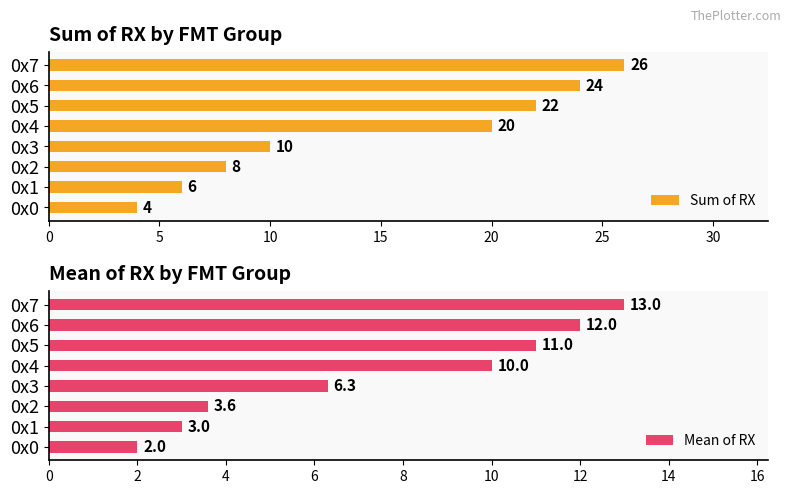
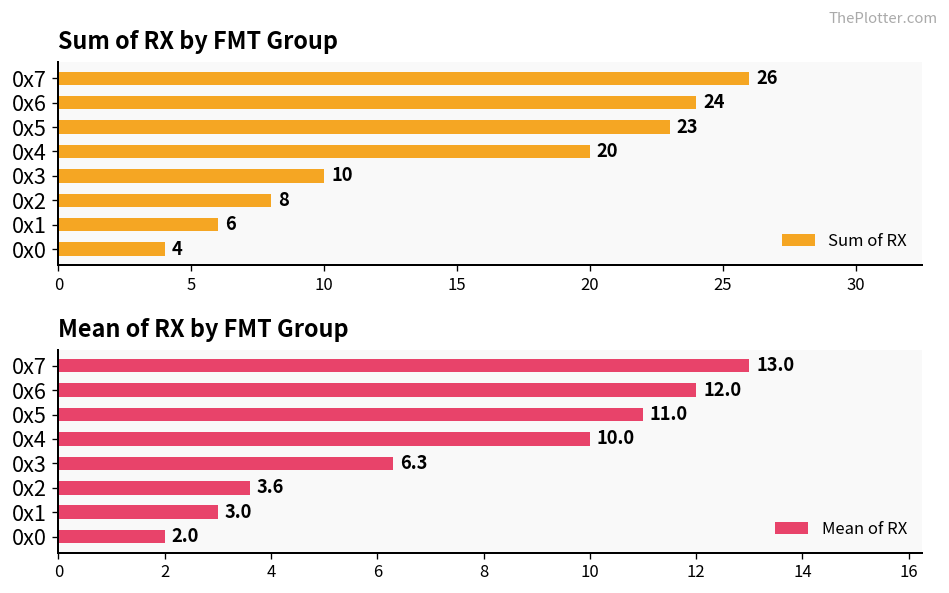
  {
    "Sum of RX by FMT Group": {
      "0x7": 26,
      "0x6": 24,
-     "0x5": 22,
+     "0x5": 23,
      "0x4": 20,
      "0x3": 10,
      "0x2": 8,
      "0x1": 6,
      "0x0": 4
    },
    "Mean of RX by FMT Group": {
      "0x7": 13.0,
      "0x6": 12.0,
      "0x5": 11.0,
      "0x4": 10.0,
      "0x3": 6.3,
      "0x2": 3.6,
      "0x1": 3.0,
      "0x0": 2.0
    }
  }
